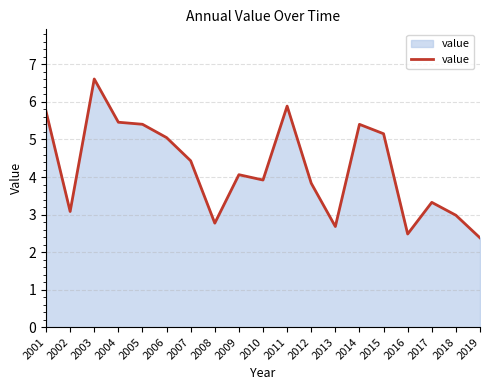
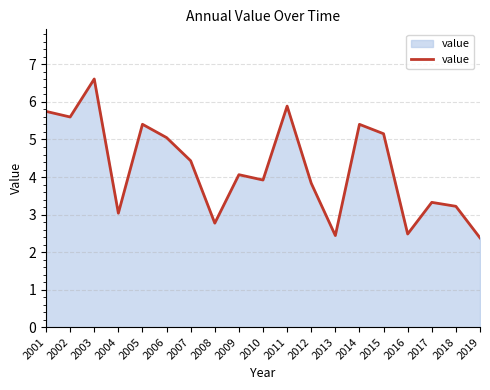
  {
    "2001": 5.7,
-   "2002": 3.1,
+   "2002": 5.6,
    "2003": 6.6,
-   "2004": 5.5,
+   "2004": 3.0,
    "2005": 5.4,
    "2006": 5.1,
    "2007": 4.4,
    "2008": 2.8,
    "2009": 4.1,
    "2010": 3.9,
    "2011": 5.9,
    "2012": 3.8,
-   "2013": 2.7,
+   "2013": 2.4,
    "2014": 5.4,
    "2015": 5.2,
    "2016": 2.5,
    "2017": 3.3,
-   "2018": 3.0,
+   "2018": 3.2,
    "2019": 2.4
  }
